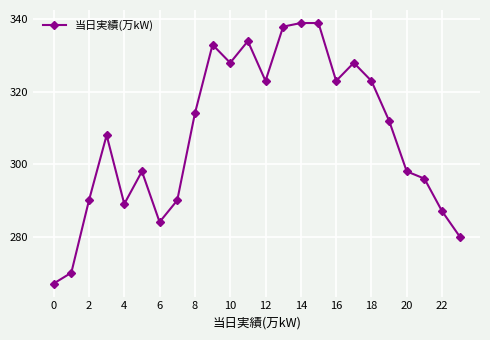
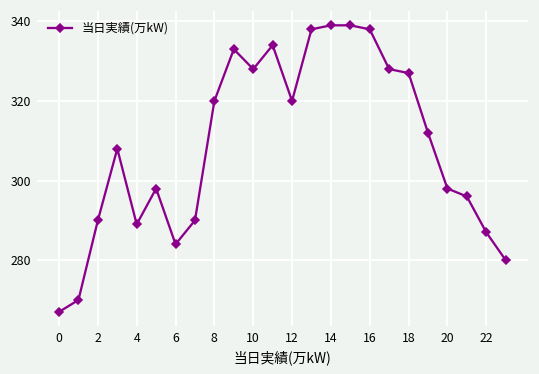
  {
    "0": 267,
    "2": 290,
    "4": 289,
    "6": 284,
-   "8": 314,
+   "8": 320,
    "10": 328,
-   "12": 323,
+   "12": 320,
    "14": 339,
-   "16": 323,
-   "18": 323,
+   "16": 338,
+   "18": 327,
    "20": 298,
    "22": 287
  }
